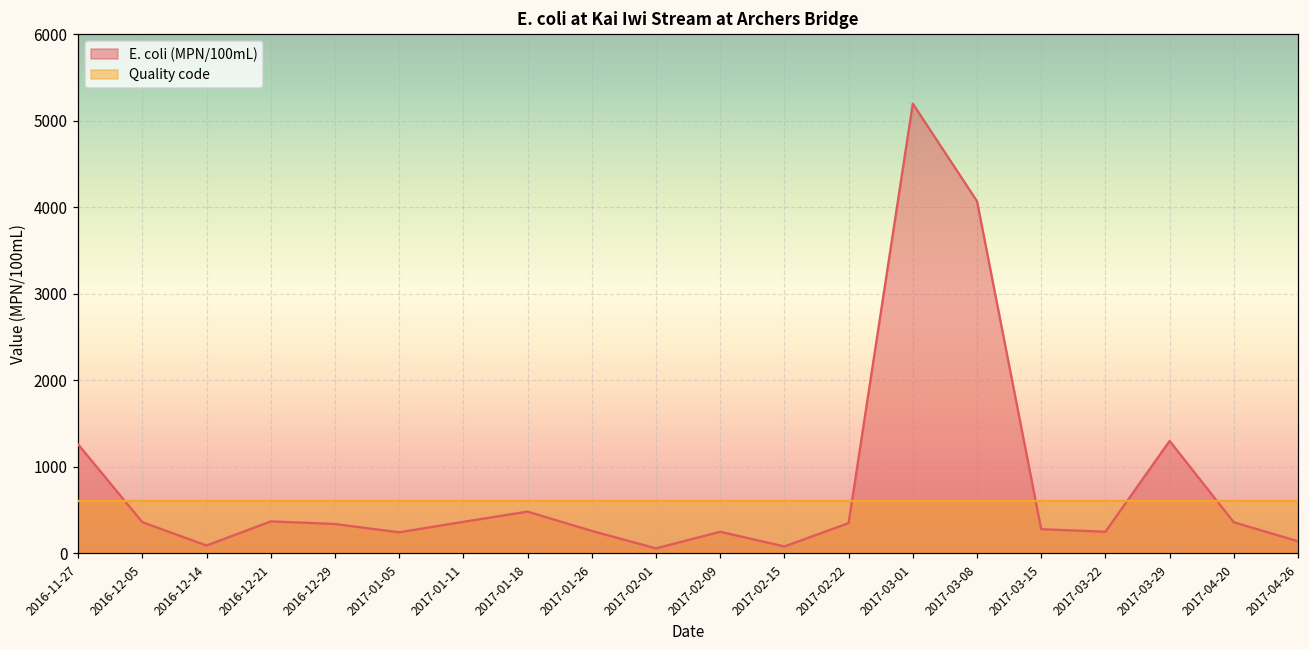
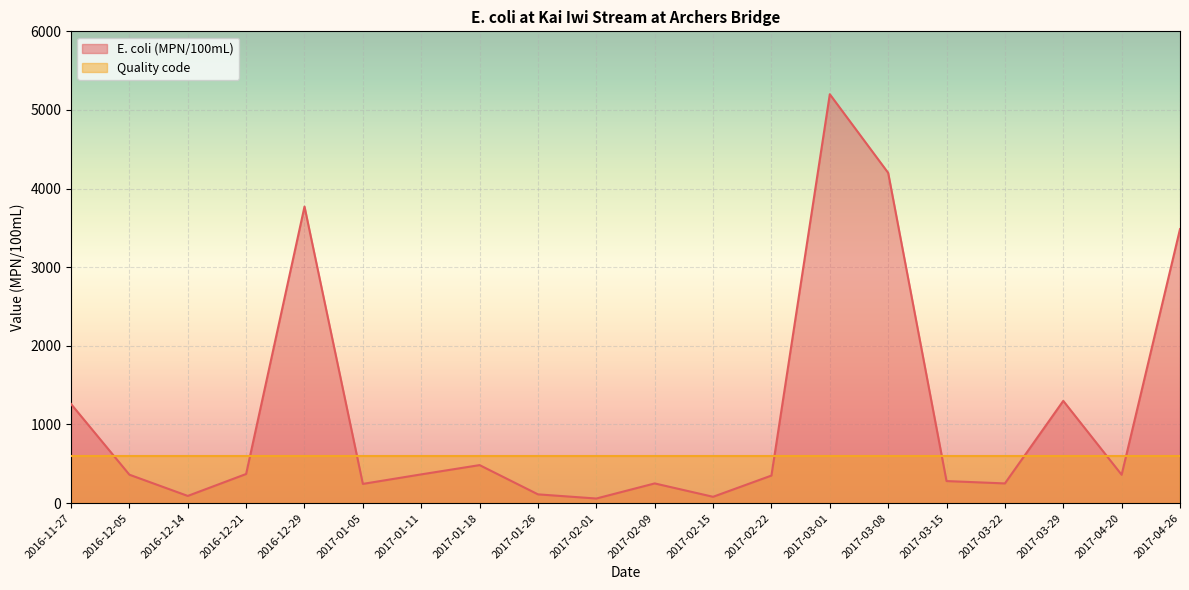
  {
    "E. coli (MPN/100mL)": {
      "2016-11-27": 1300,
      "2016-12-05": 400,
      "2016-12-14": 100,
      "2016-12-21": 400,
-     "2016-12-29": 300,
+     "2016-12-29": 3800,
      "2017-01-05": 200,
      "2017-01-11": 400,
      "2017-01-18": 500,
-     "2017-01-26": 300,
+     "2017-01-26": 100,
      "2017-02-01": 100,
      "2017-02-09": 300,
      "2017-02-15": 100,
      "2017-02-22": 400,
      "2017-03-01": 5200,
-     "2017-03-08": 4100,
+     "2017-03-08": 4200,
      "2017-03-15": 300,
      "2017-03-22": 300,
      "2017-03-29": 1300,
      "2017-04-20": 400,
-     "2017-04-26": 100
+     "2017-04-26": 3500
    },
    "Quality code": {
      "2016-11-27": 600,
      "2016-12-05": 600,
      "2016-12-14": 600,
      "2016-12-21": 600,
      "2016-12-29": 600,
      "2017-01-05": 600,
      "2017-01-11": 600,
      "2017-01-18": 600,
      "2017-01-26": 600,
      "2017-02-01": 600,
      "2017-02-09": 600,
      "2017-02-15": 600,
      "2017-02-22": 600,
      "2017-03-01": 600,
      "2017-03-08": 600,
      "2017-03-15": 600,
      "2017-03-22": 600,
      "2017-03-29": 600,
      "2017-04-20": 600,
      "2017-04-26": 600
    }
  }
